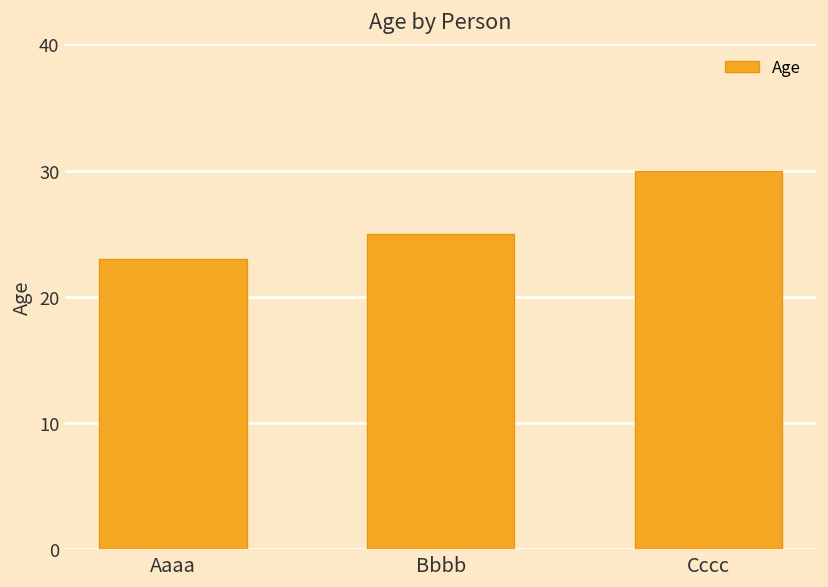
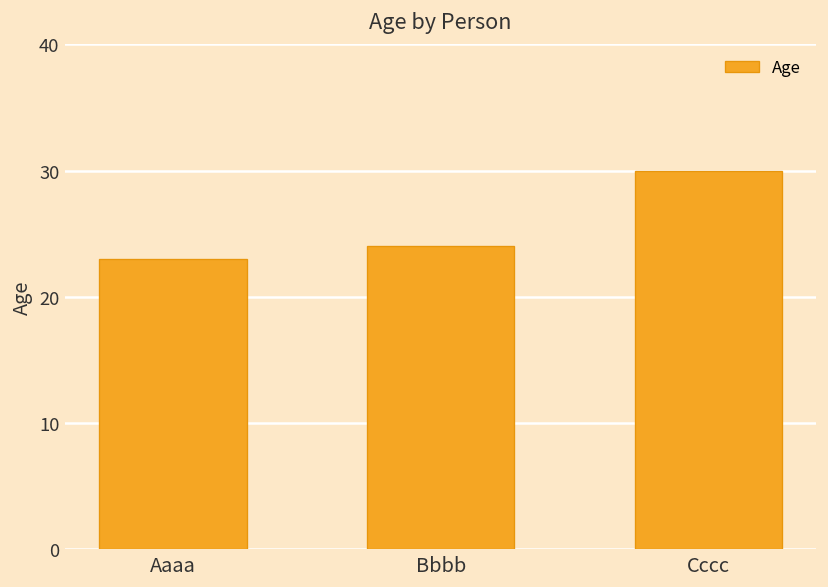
  {
    "Aaaa": 23,
-   "Bbbb": 25,
+   "Bbbb": 24,
    "Cccc": 30
  }
